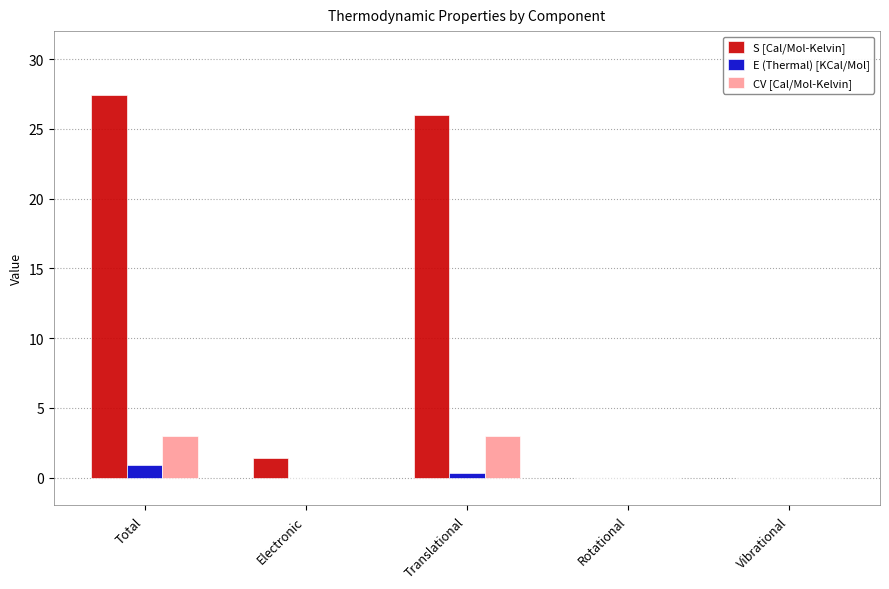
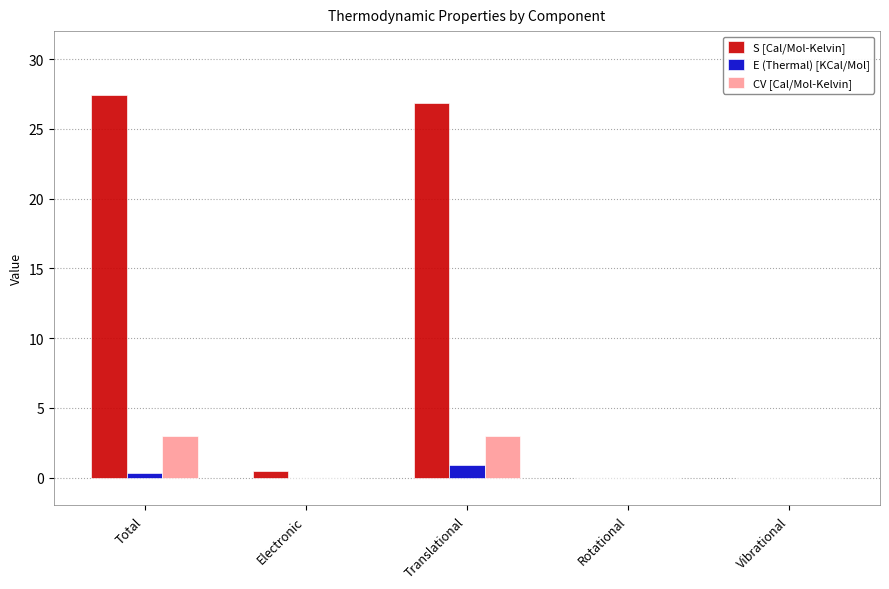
  {
    "S [Cal/Mol-Kelvin]": {
      "Total": 27.4,
-     "Electronic": 1.4,
-     "Translational": 26.0,
+     "Electronic": 0.5,
+     "Translational": 26.9,
      "Rotational": 0.0,
      "Vibrational": 0.0
    },
    "E (Thermal) [KCal/Mol]": {
-     "Total": 0.9,
+     "Total": 0.3,
      "Electronic": 0.0,
-     "Translational": 0.3,
+     "Translational": 0.9,
      "Rotational": 0.0,
      "Vibrational": 0.0
    },
    "CV [Cal/Mol-Kelvin]": {
      "Total": 3.0,
      "Electronic": 0.0,
      "Translational": 3.0,
      "Rotational": 0.0,
      "Vibrational": 0.0
    }
  }
